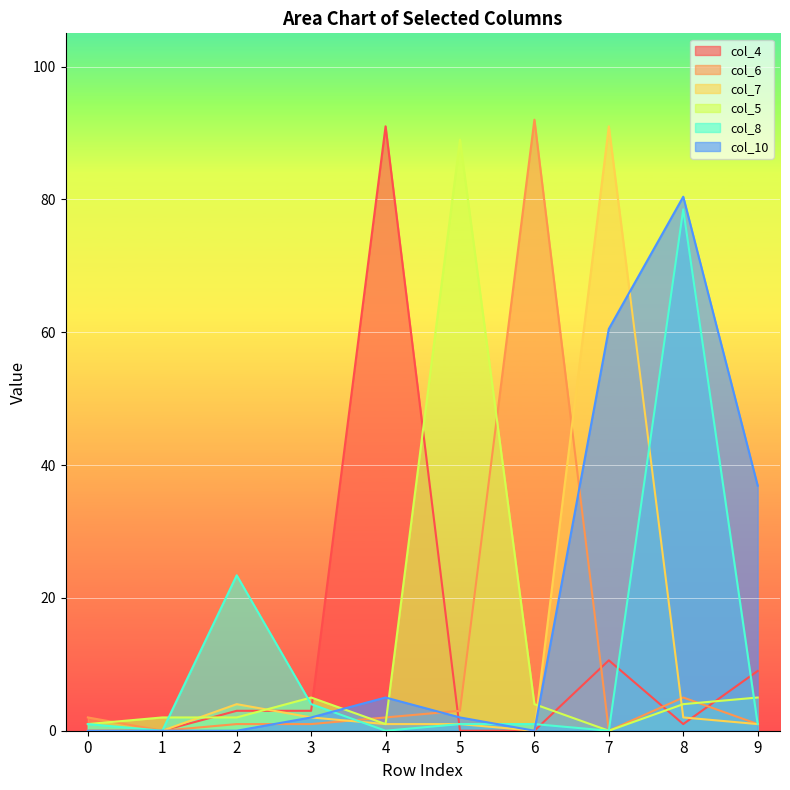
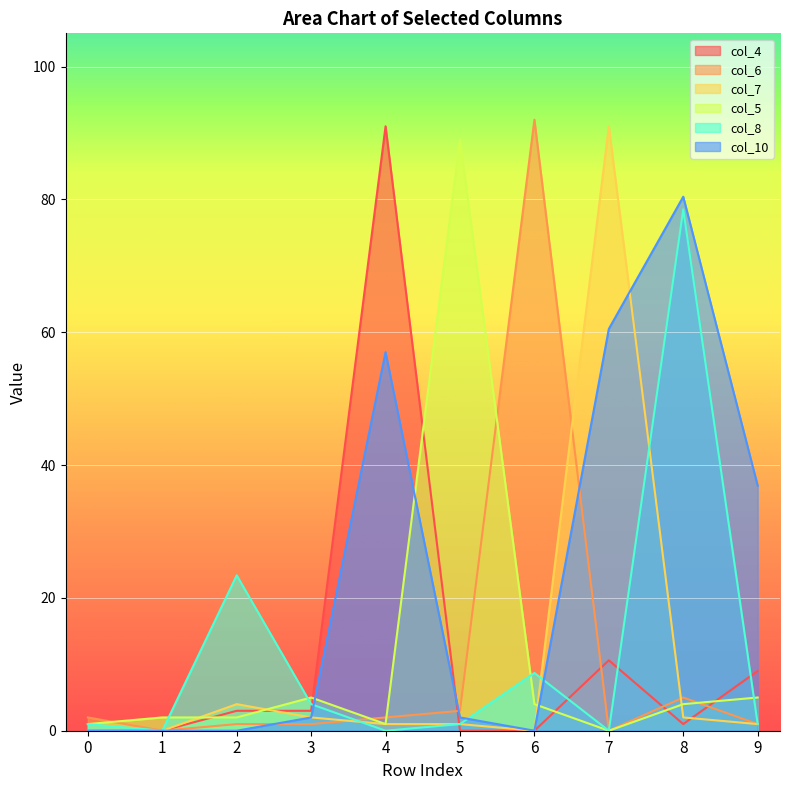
  {
    "col_4": {
      "2": 3,
      "3": 3,
      "4": 91,
      "5": 0,
      "7": 11,
      "8": 1,
      "9": 9
    },
    "col_8": {
      "2": 23,
      "3": 4,
      "4": 0,
-     "6": 1,
+     "6": 9,
      "8": 79
    },
    "col_10": {
      "2": 0,
-     "4": 5,
+     "4": 57,
      "5": 2,
      "7": 61,
      "8": 80,
      "9": 37
    }
  }
